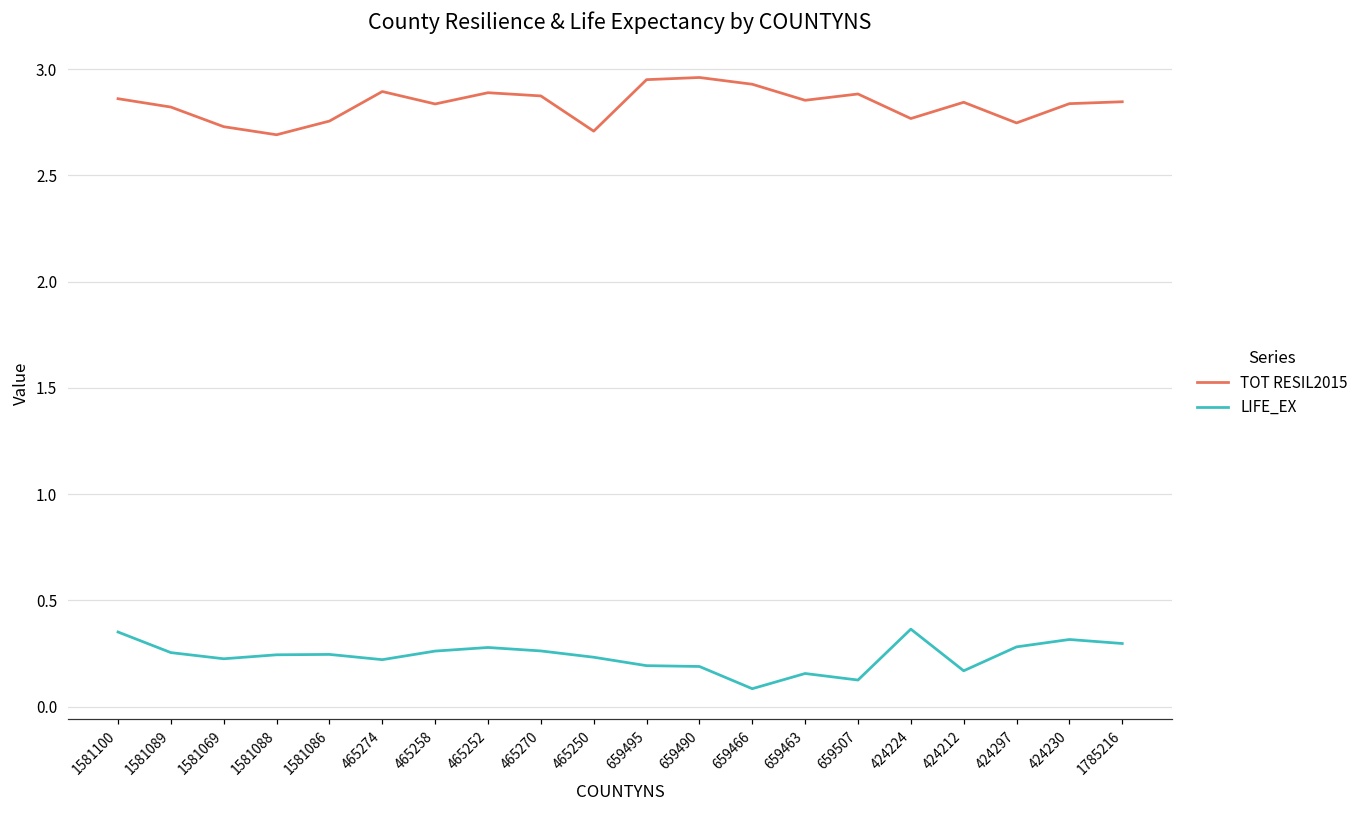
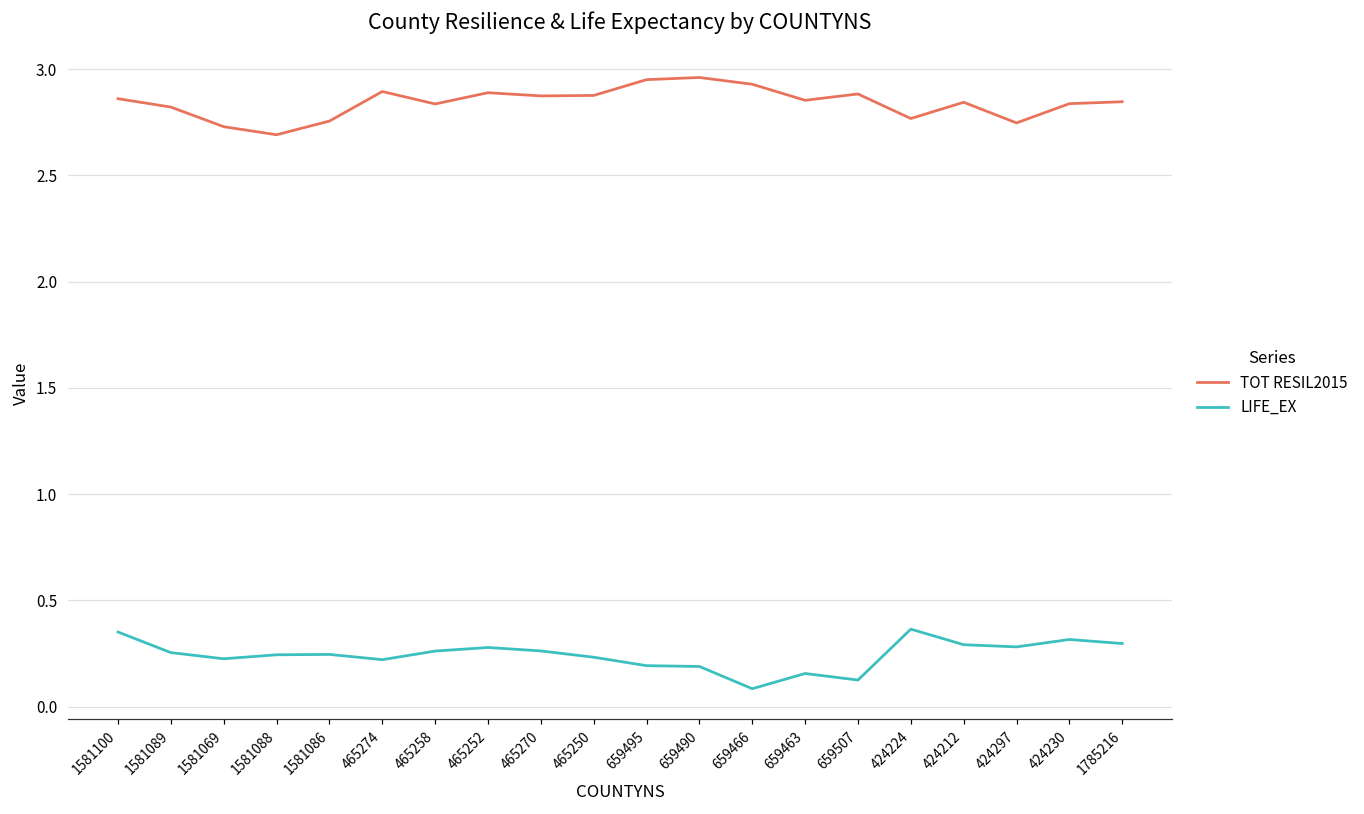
  {
    "TOT RESIL2015": {
      "1581100": 2.86,
      "1581089": 2.82,
      "1581069": 2.73,
      "1581088": 2.69,
      "1581086": 2.76,
      "465274": 2.89,
      "465258": 2.84,
      "465252": 2.89,
      "465270": 2.87,
-     "465250": 2.71,
+     "465250": 2.88,
      "659495": 2.95,
      "659490": 2.96,
      "659466": 2.93,
      "659463": 2.85,
      "659507": 2.88,
      "424224": 2.77,
      "424212": 2.84,
      "424297": 2.75,
      "424230": 2.84,
      "1785216": 2.85
    },
    "LIFE_EX": {
      "1581100": 0.35,
      "1581089": 0.25,
      "1581069": 0.23,
      "1581088": 0.24,
      "1581086": 0.25,
      "465274": 0.22,
      "465258": 0.26,
      "465252": 0.28,
      "465270": 0.26,
      "465250": 0.23,
      "659495": 0.19,
      "659490": 0.19,
      "659466": 0.08,
      "659463": 0.16,
      "659507": 0.13,
      "424224": 0.36,
-     "424212": 0.17,
+     "424212": 0.29,
      "424297": 0.28,
      "424230": 0.32,
      "1785216": 0.30
    }
  }
